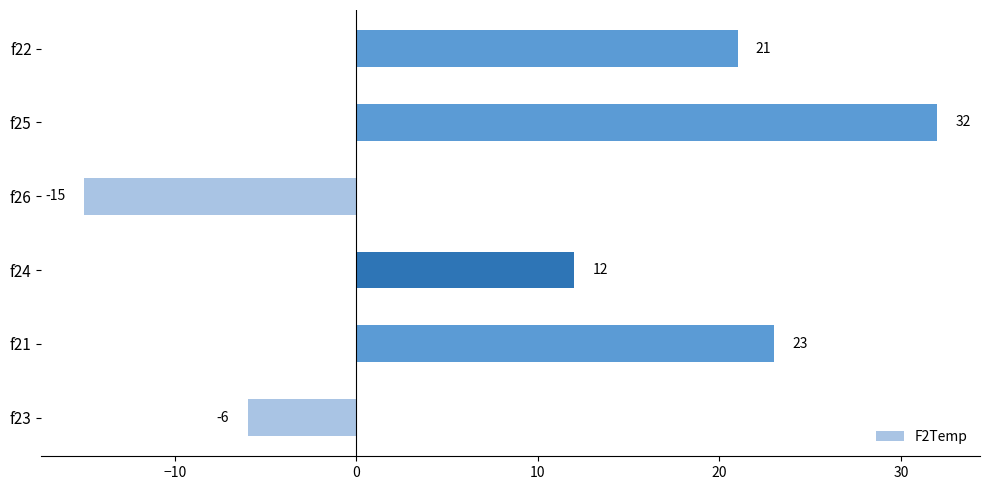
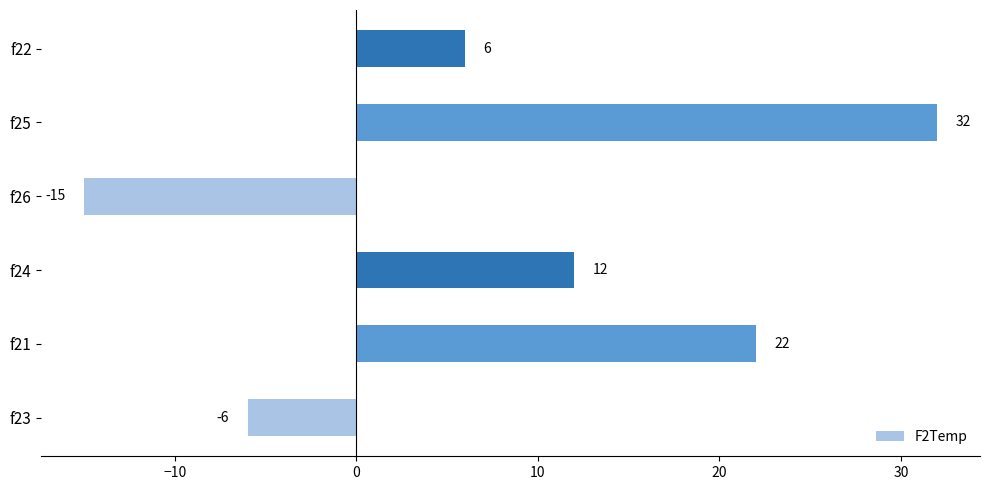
  {
-   "f22": 21,
+   "f22": 6,
    "f25": 32,
    "f26": -15,
    "f24": 12,
-   "f21": 23,
+   "f21": 22,
    "f23": -6
  }
